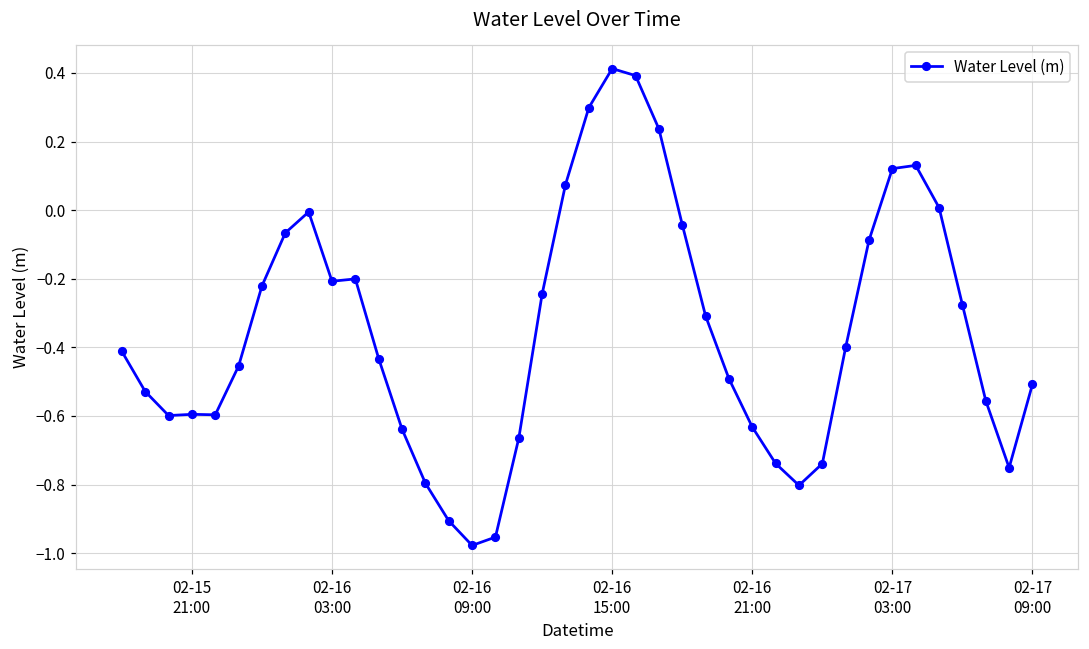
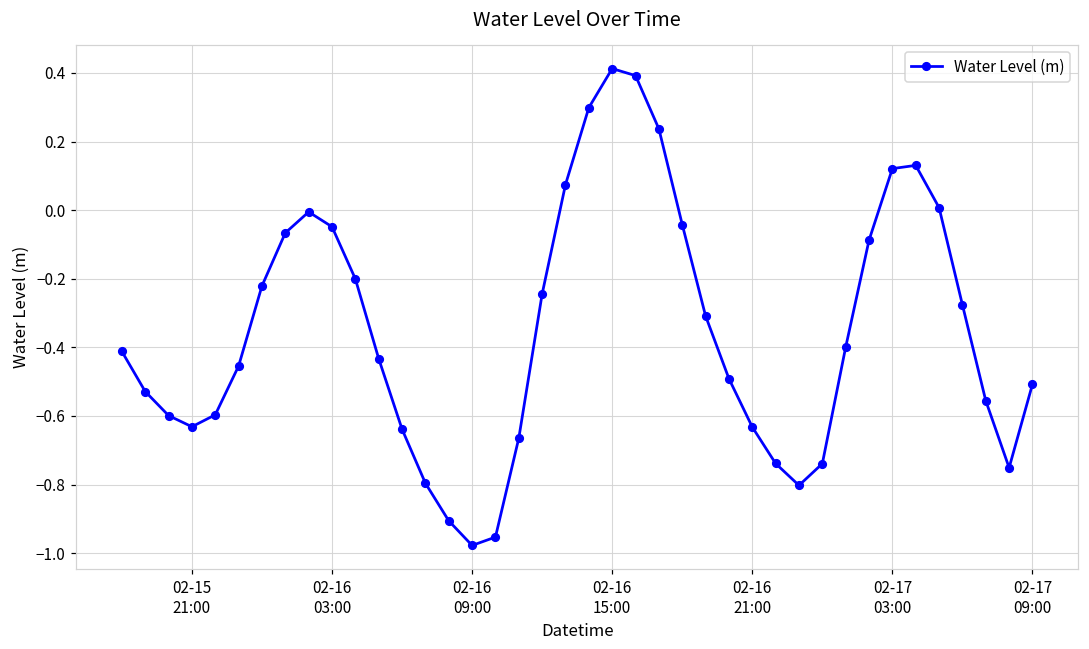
  {
-   "02-15 21:00": -0.60,
-   "02-16 03:00": -0.21,
+   "02-15 21:00": -0.63,
+   "02-16 03:00": -0.05,
    "02-16 09:00": -0.98,
    "02-16 15:00": 0.41,
    "02-16 21:00": -0.63,
    "02-17 03:00": 0.12,
    "02-17 09:00": -0.51
  }
